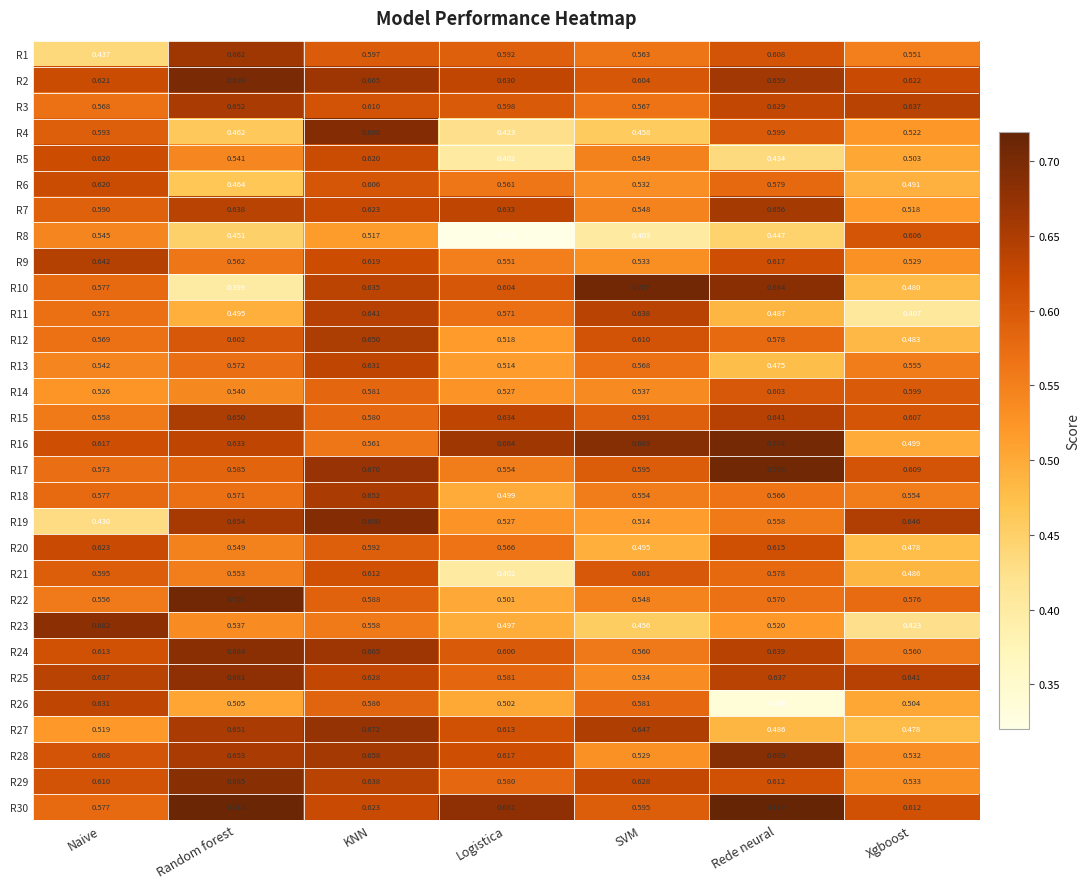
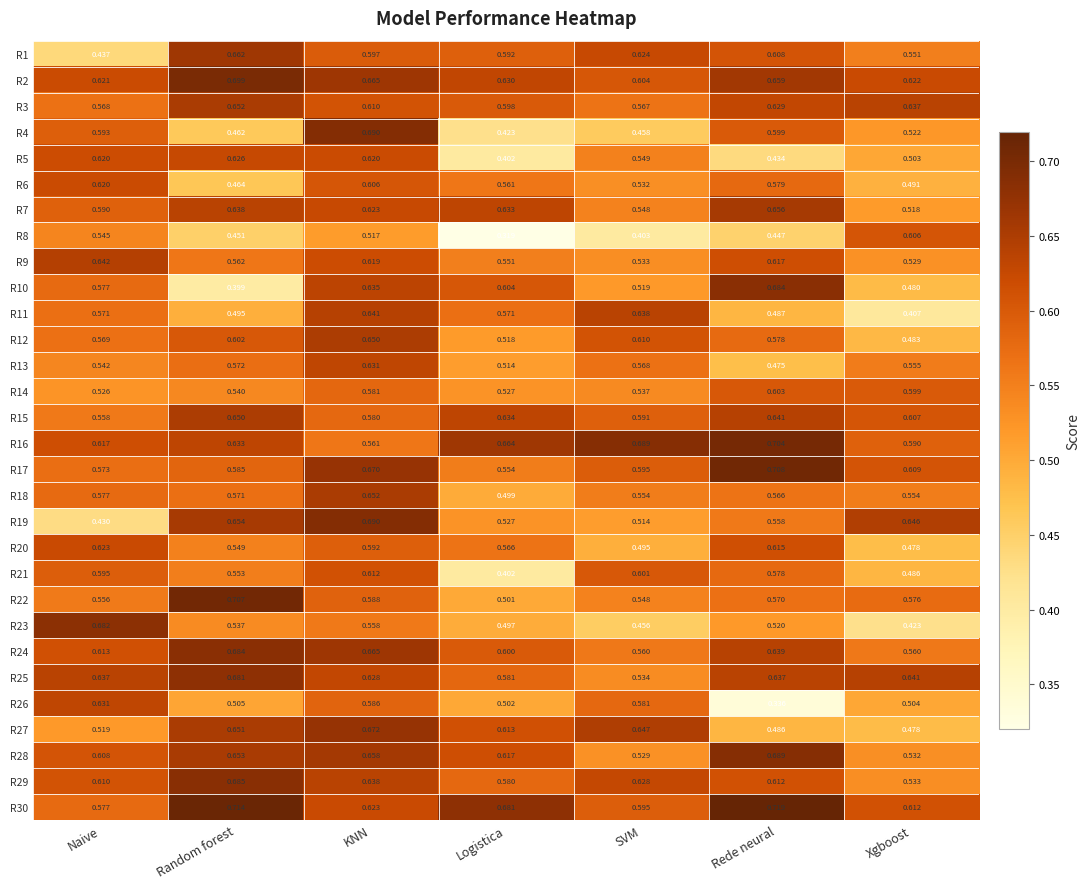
  {
    "R1": {
      "Naive": 0.437,
      "Random forest": 0.662,
      "KNN": 0.597,
      "Logistica": 0.592,
-     "SVM": 0.563,
+     "SVM": 0.624,
      "Rede neural": 0.608,
      "Xgboost": 0.551
    },
    "R5": {
      "Naive": 0.620,
-     "Random forest": 0.541,
+     "Random forest": 0.626,
      "KNN": 0.620,
      "Logistica": 0.402,
      "SVM": 0.549,
      "Rede neural": 0.434,
      "Xgboost": 0.503
    },
    "R10": {
      "Naive": 0.577,
      "Random forest": 0.399,
      "KNN": 0.635,
      "Logistica": 0.604,
-     "SVM": 0.707,
+     "SVM": 0.519,
      "Rede neural": 0.684,
      "Xgboost": 0.480
    },
    "R16": {
      "Naive": 0.617,
      "Random forest": 0.633,
      "KNN": 0.561,
      "Logistica": 0.664,
      "SVM": 0.689,
      "Rede neural": 0.704,
-     "Xgboost": 0.499
+     "Xgboost": 0.590
    }
  }
